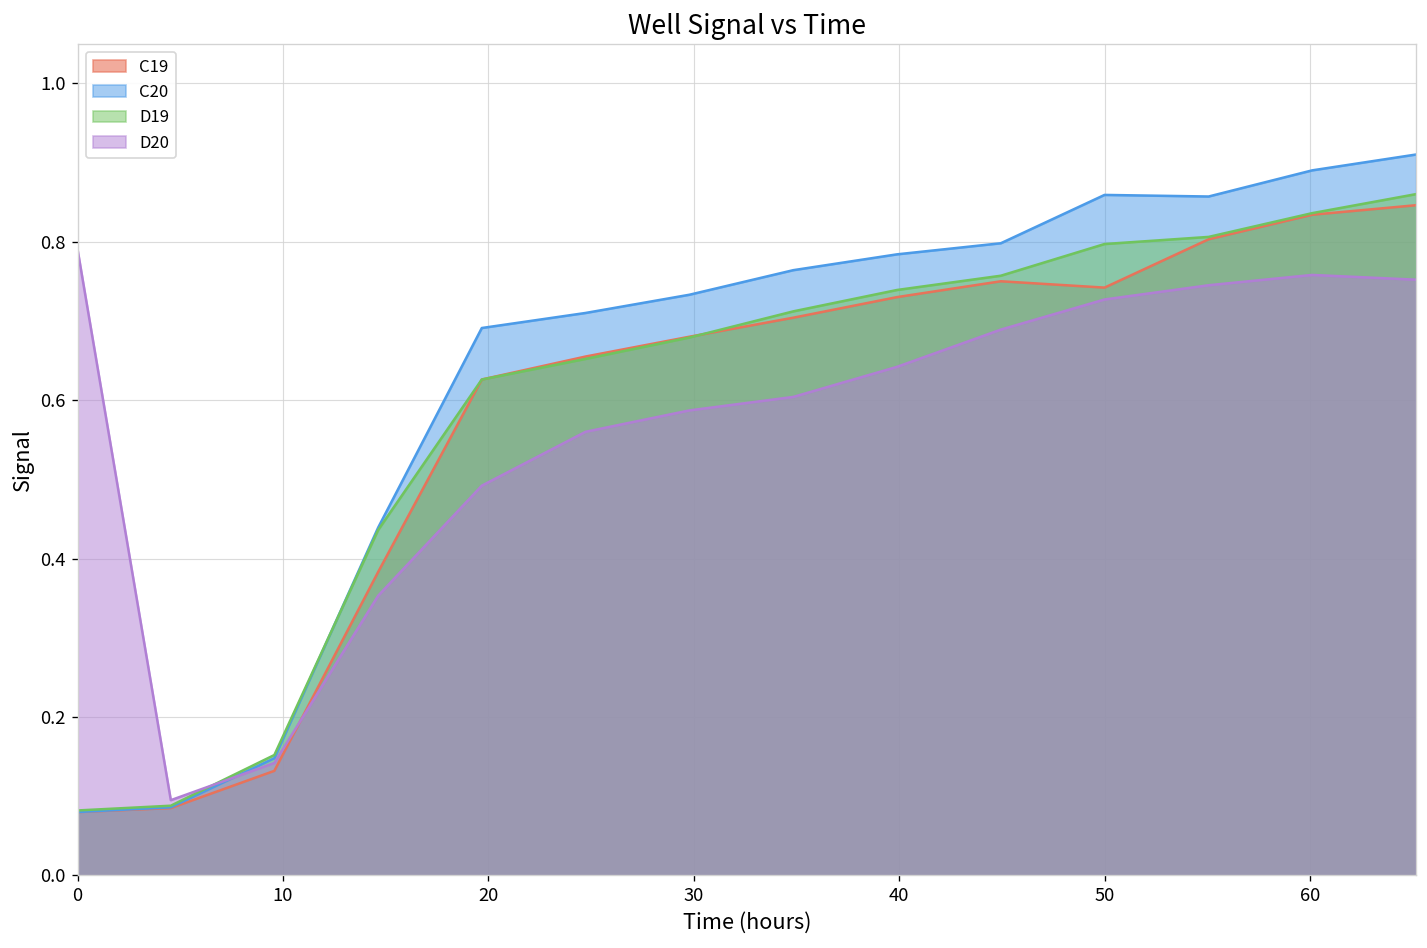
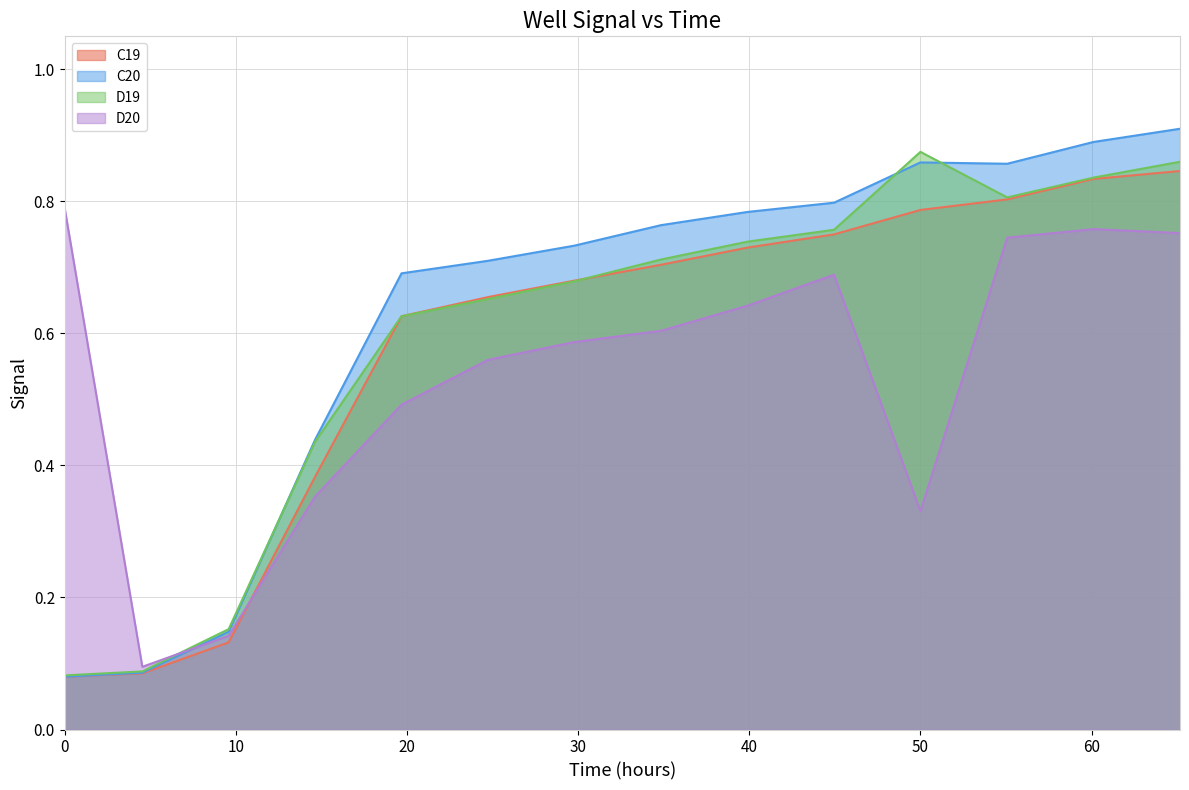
  {
    "C19": {
-     "50": 0.74
+     "50": 0.79
    },
    "C20": {
      "50": 0.86
    },
    "D19": {
-     "50": 0.80
+     "50": 0.88
    },
    "D20": {
      "0": 0.79,
-     "50": 0.73
+     "50": 0.33
    }
  }
